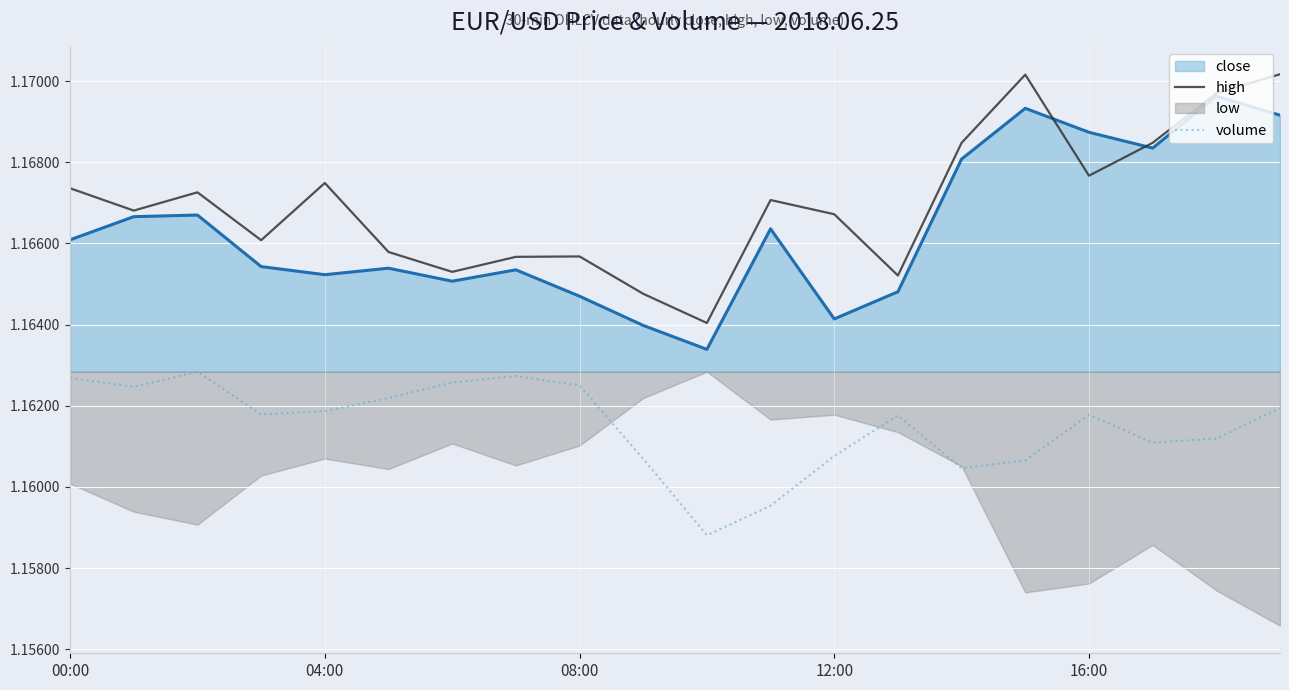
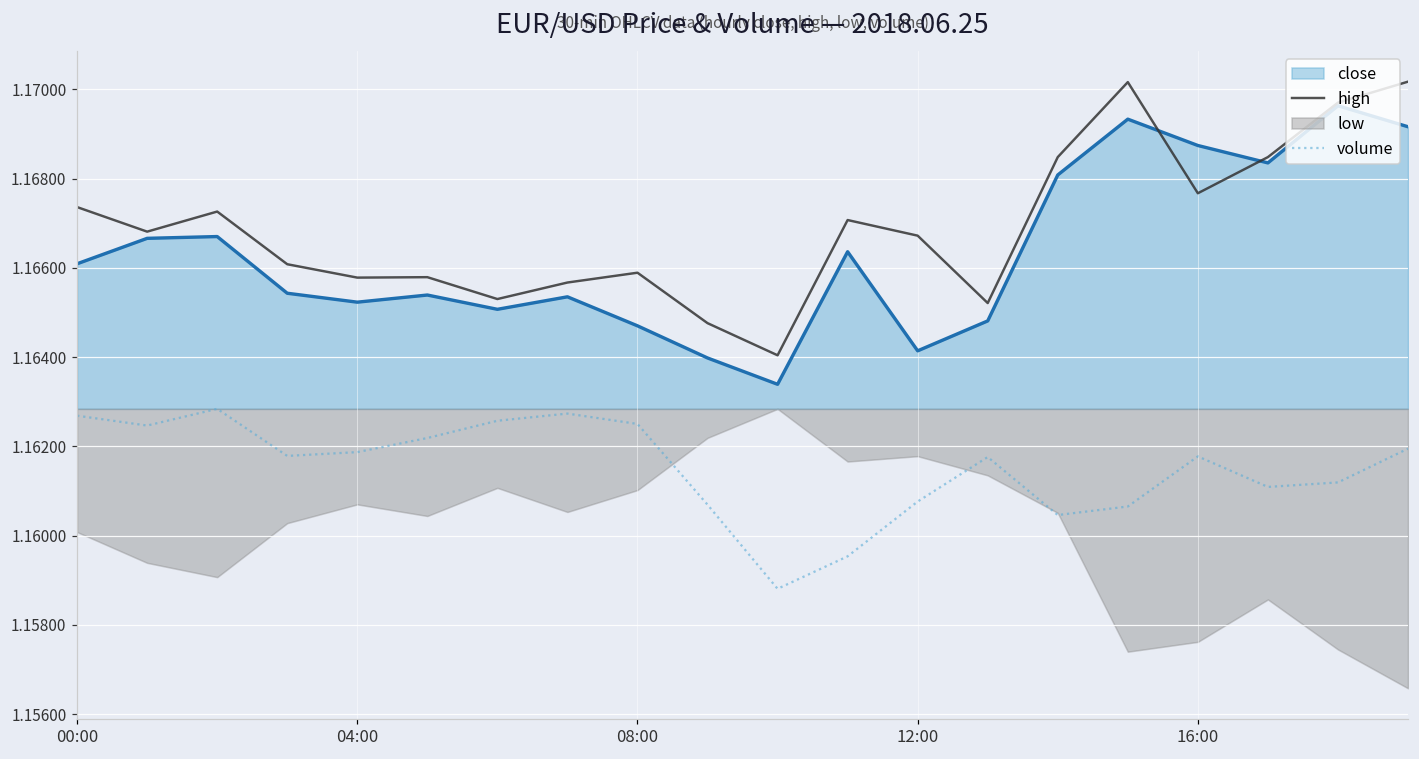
  {
    "high": {
      "00:00": 1.1674,
-     "04:00": 1.1675,
-     "08:00": 1.1657,
+     "04:00": 1.1658,
+     "08:00": 1.1659,
      "12:00": 1.1667,
      "16:00": 1.1677
    }
  }
